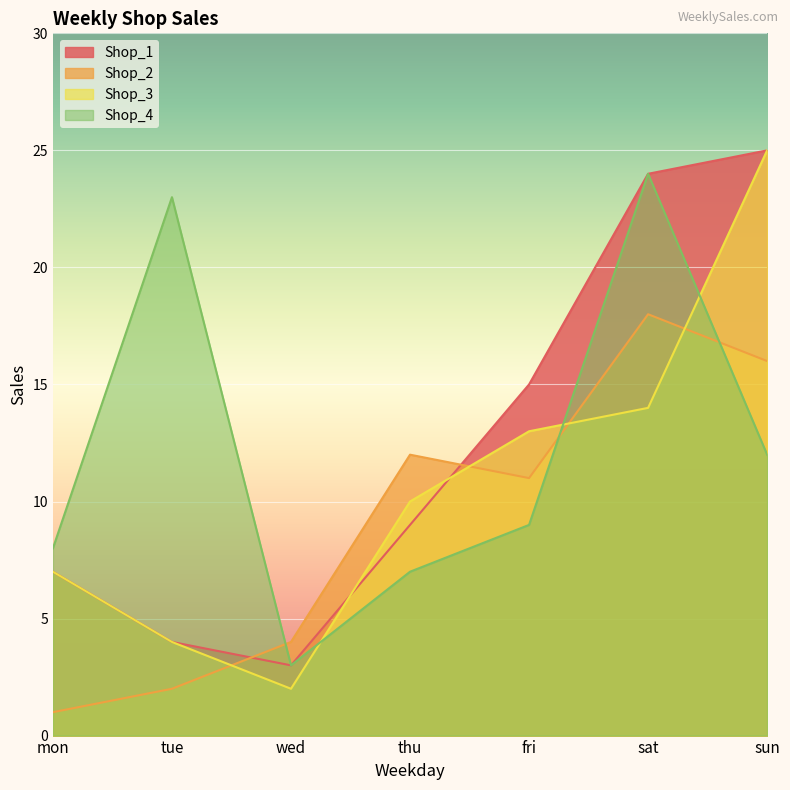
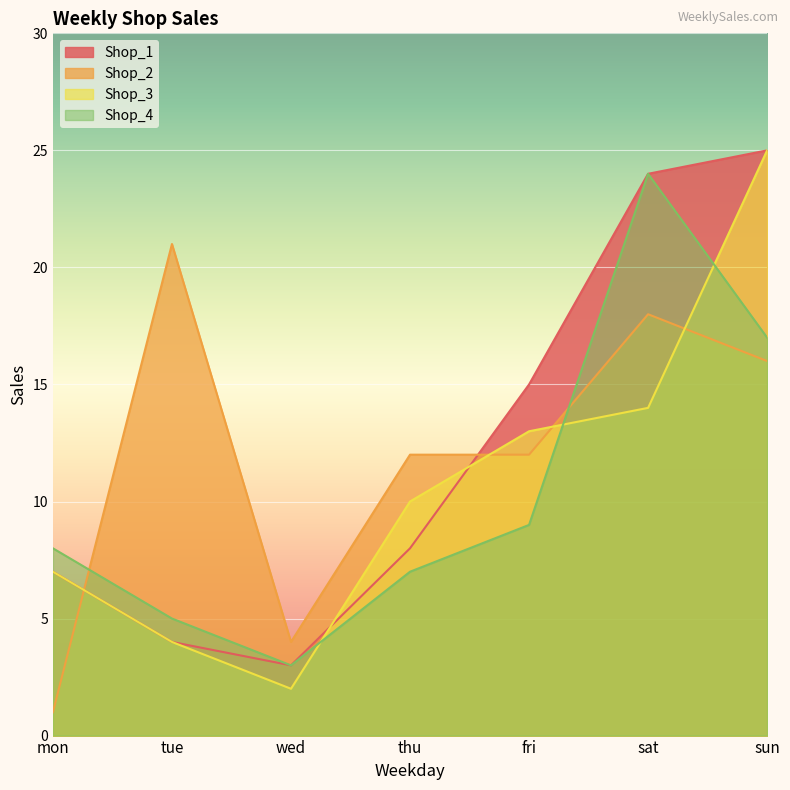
  {
    "Shop_1": {
-     "thu": 9,
+     "thu": 8,
      "fri": 15
    },
    "Shop_2": {
      "mon": 1,
-     "tue": 2,
+     "tue": 21,
      "wed": 4,
      "thu": 12,
-     "fri": 11,
+     "fri": 12,
      "sat": 18,
      "sun": 16
    },
    "Shop_3": {
      "wed": 2,
      "thu": 10,
      "fri": 13,
      "sat": 14
    },
    "Shop_4": {
      "mon": 8,
-     "tue": 23,
+     "tue": 5,
      "thu": 7,
      "fri": 9,
-     "sun": 12
+     "sun": 17
    }
  }
